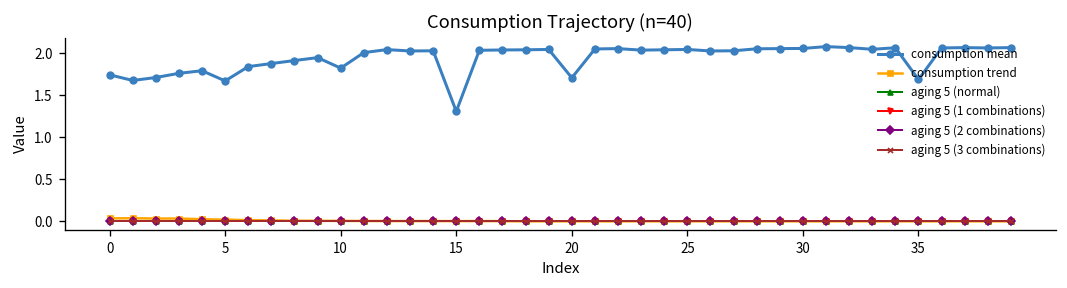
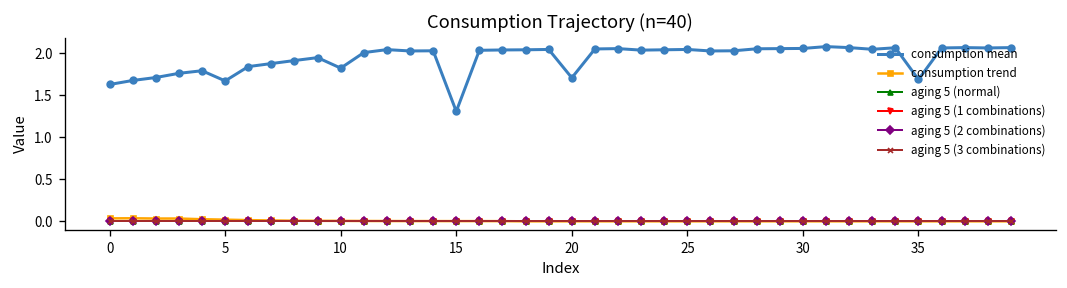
  {
    "consumption mean": {
-     "0": 1.7,
+     "0": 1.6,
      "5": 1.7,
      "10": 1.8,
      "15": 1.3,
      "20": 1.7,
      "25": 2.0,
      "30": 2.1,
      "35": 1.7
    }
  }
